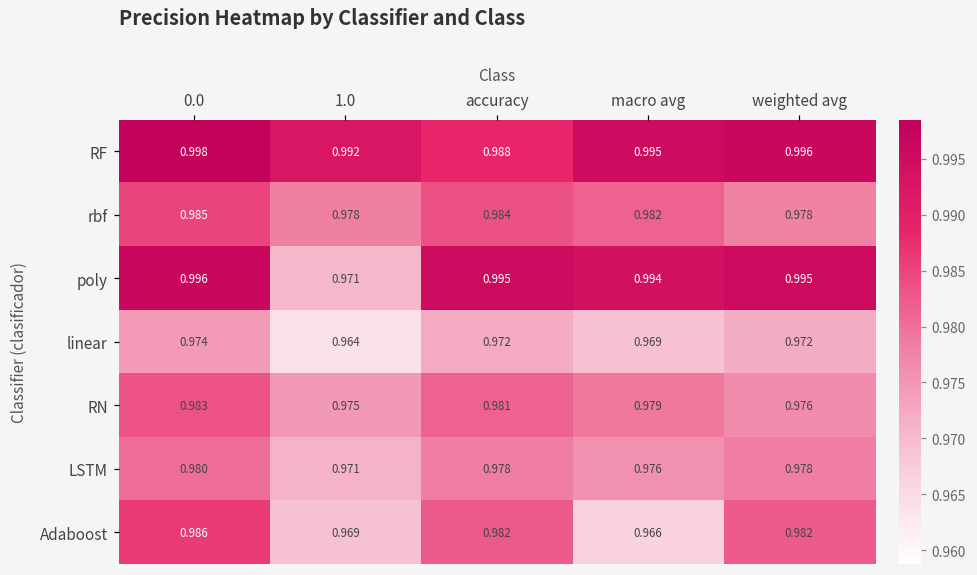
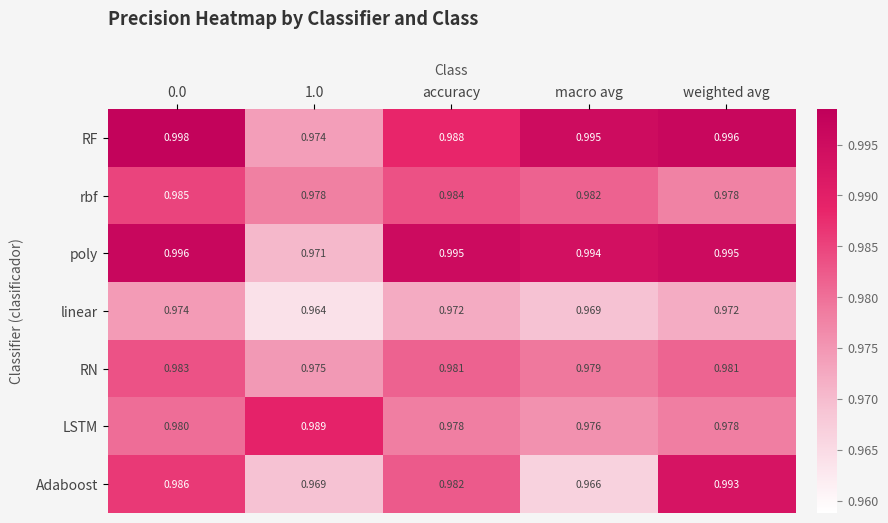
  {
    "RF": {
      "0.0": 0.998,
-     "1.0": 0.992,
+     "1.0": 0.974,
      "accuracy": 0.988,
      "macro avg": 0.995,
      "weighted avg": 0.996
    },
    "rbf": {
      "0.0": 0.985,
      "1.0": 0.978,
      "accuracy": 0.984,
      "macro avg": 0.982,
      "weighted avg": 0.978
    },
    "poly": {
      "0.0": 0.996,
      "1.0": 0.971,
      "accuracy": 0.995,
      "macro avg": 0.994,
      "weighted avg": 0.995
    },
    "linear": {
      "0.0": 0.974,
      "1.0": 0.964,
      "accuracy": 0.972,
      "macro avg": 0.969,
      "weighted avg": 0.972
    },
    "RN": {
      "0.0": 0.983,
      "1.0": 0.975,
      "accuracy": 0.981,
      "macro avg": 0.979,
-     "weighted avg": 0.976
+     "weighted avg": 0.981
    },
    "LSTM": {
      "0.0": 0.980,
-     "1.0": 0.971,
+     "1.0": 0.989,
      "accuracy": 0.978,
      "macro avg": 0.976,
      "weighted avg": 0.978
    },
    "Adaboost": {
      "0.0": 0.986,
      "1.0": 0.969,
      "accuracy": 0.982,
      "macro avg": 0.966,
-     "weighted avg": 0.982
+     "weighted avg": 0.993
    }
  }
